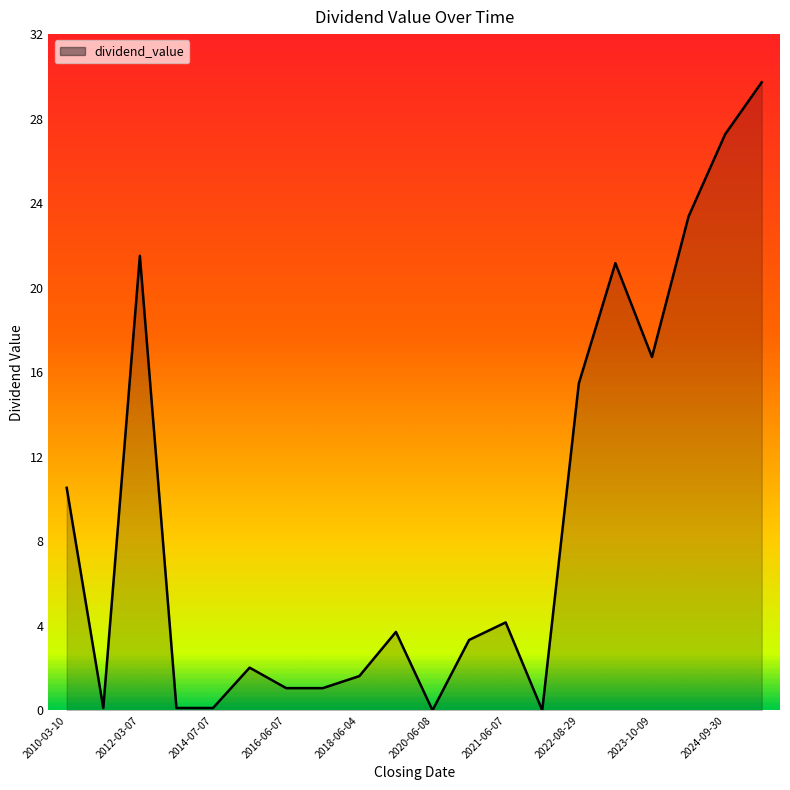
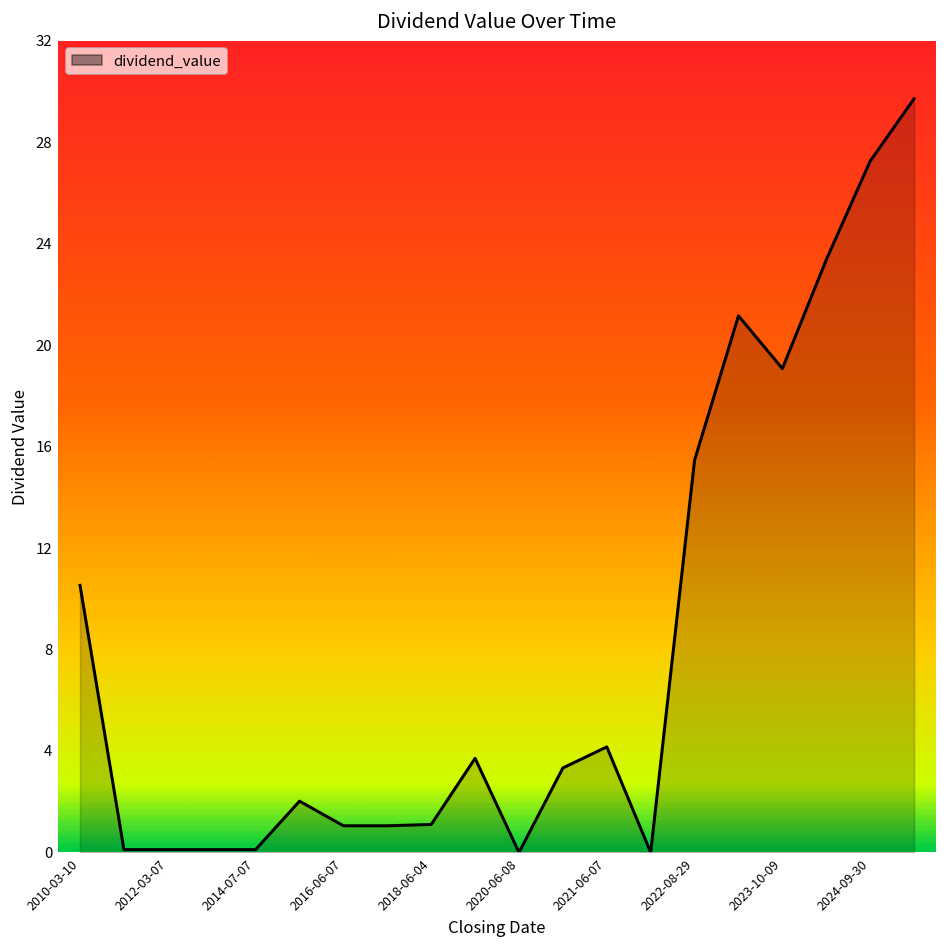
  {
    "2010-03-10": 10.5,
-   "2012-03-07": 21.5,
+   "2012-03-07": 0.1,
    "2014-07-07": 0.1,
    "2016-06-07": 1.1,
-   "2018-06-04": 1.6,
+   "2018-06-04": 1.1,
    "2020-06-08": 0.0,
    "2021-06-07": 4.2,
    "2022-08-29": 15.5,
-   "2023-10-09": 16.7,
+   "2023-10-09": 19.1,
    "2024-09-30": 27.3
  }
